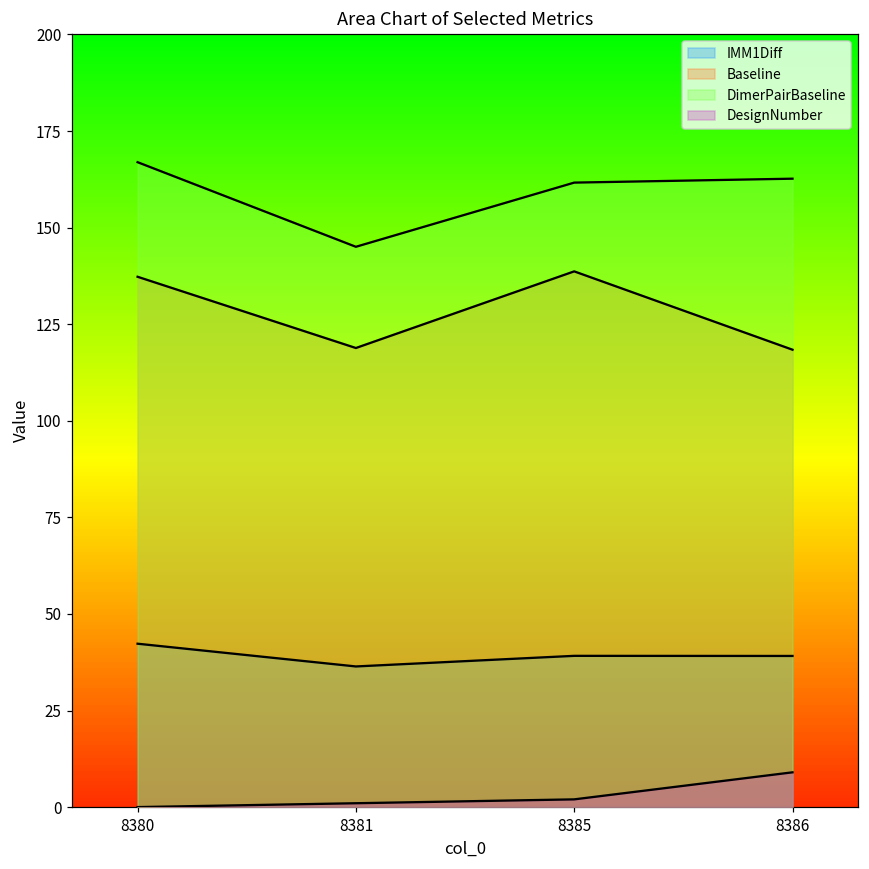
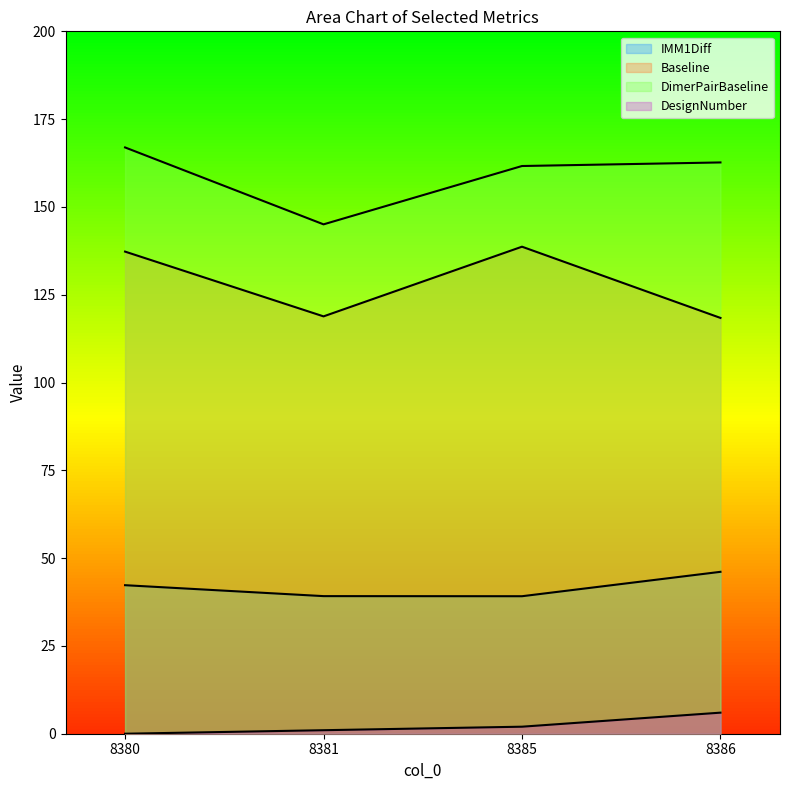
  {
    "IMM1Diff": {
      "8380": 42,
-     "8381": 36,
+     "8381": 39,
      "8385": 39,
-     "8386": 39
+     "8386": 46
    },
    "Baseline": {
      "8380": 137,
      "8381": 119,
      "8385": 139,
      "8386": 118
    },
    "DimerPairBaseline": {
      "8380": 167,
      "8381": 145,
      "8385": 162,
      "8386": 163
    },
    "DesignNumber": {
      "8380": 0,
      "8381": 1,
      "8385": 2,
-     "8386": 9
+     "8386": 6
    }
  }
